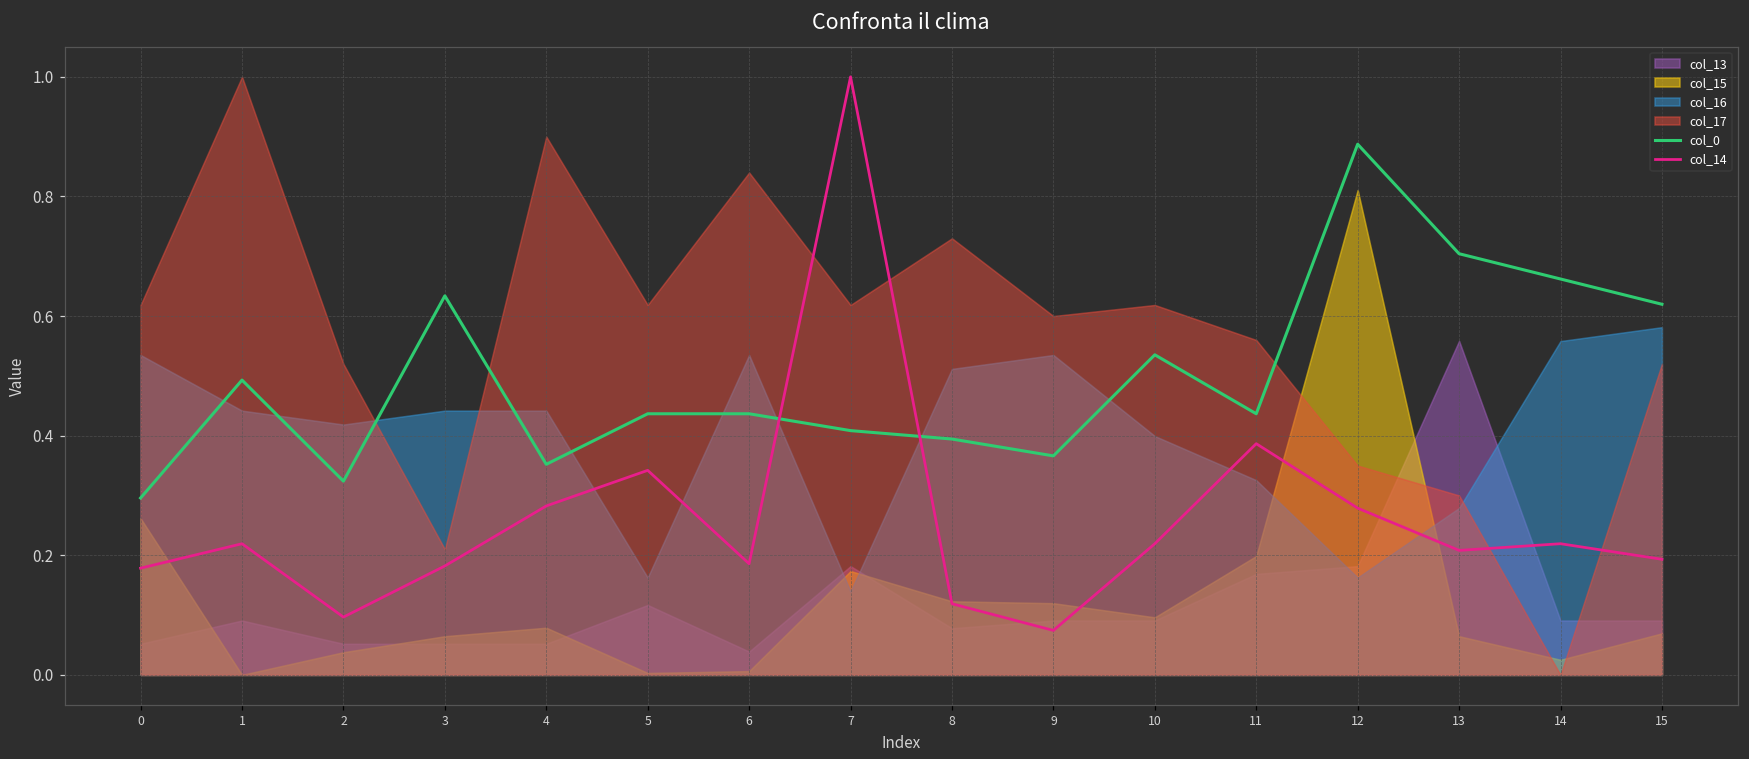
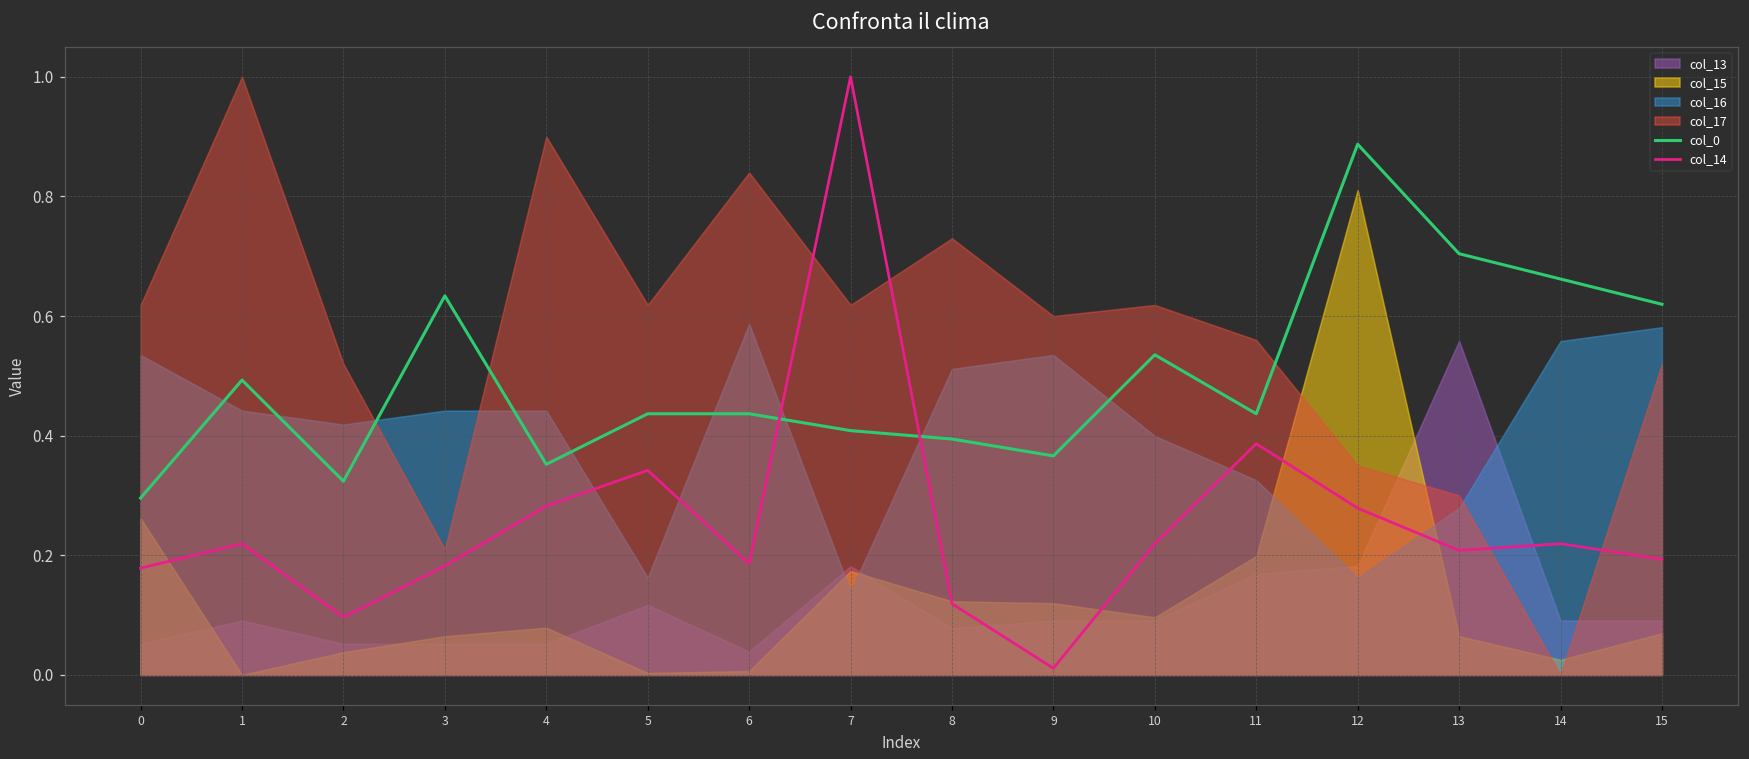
  {
    "col_0": {
      "0": 0.30,
      "1": 0.49,
      "2": 0.32,
      "3": 0.63,
      "4": 0.35,
      "5": 0.44,
      "6": 0.44,
      "7": 0.41,
      "8": 0.39,
      "9": 0.37,
      "10": 0.54,
      "11": 0.44,
      "12": 0.89,
      "13": 0.70,
      "14": 0.66,
      "15": 0.62
    },
    "col_13": {
      "0": 0.05,
      "1": 0.09,
      "2": 0.05,
      "3": 0.05,
      "4": 0.05,
      "5": 0.12,
      "6": 0.04,
      "7": 0.18,
      "8": 0.08,
      "9": 0.09,
      "10": 0.09,
      "11": 0.17,
      "12": 0.18,
      "13": 0.56,
      "14": 0.09,
      "15": 0.09
    },
    "col_14": {
      "0": 0.18,
      "1": 0.22,
      "2": 0.10,
      "3": 0.18,
      "4": 0.28,
      "5": 0.34,
      "6": 0.19,
      "7": 1.00,
-     "9": 0.07,
+     "9": 0.01,
      "10": 0.22,
      "11": 0.39,
      "12": 0.28,
      "13": 0.21,
      "14": 0.22,
      "15": 0.19
    },
    "col_15": {
      "0": 0.26,
      "1": 0.00,
      "2": 0.04,
      "3": 0.06,
      "4": 0.08,
      "6": 0.01,
      "7": 0.17,
      "9": 0.12,
      "10": 0.10,
      "11": 0.20,
      "12": 0.81,
      "13": 0.06,
      "14": 0.03,
      "15": 0.07
    },
    "col_16": {
      "0": 0.53,
      "1": 0.44,
      "2": 0.42,
      "3": 0.44,
      "4": 0.44,
      "5": 0.16,
-     "6": 0.53,
+     "6": 0.59,
      "7": 0.14,
      "8": 0.51,
      "9": 0.53,
      "10": 0.40,
      "11": 0.33,
      "12": 0.16,
      "13": 0.28,
      "14": 0.56,
      "15": 0.58
    },
    "col_17": {
      "0": 0.62,
      "1": 1.00,
      "2": 0.52,
      "3": 0.21,
      "4": 0.90,
      "5": 0.62,
      "6": 0.84,
      "7": 0.62,
      "8": 0.73,
      "9": 0.60,
      "10": 0.62,
      "11": 0.56,
      "12": 0.35,
      "13": 0.30,
      "14": 0.00,
      "15": 0.52
    }
  }
